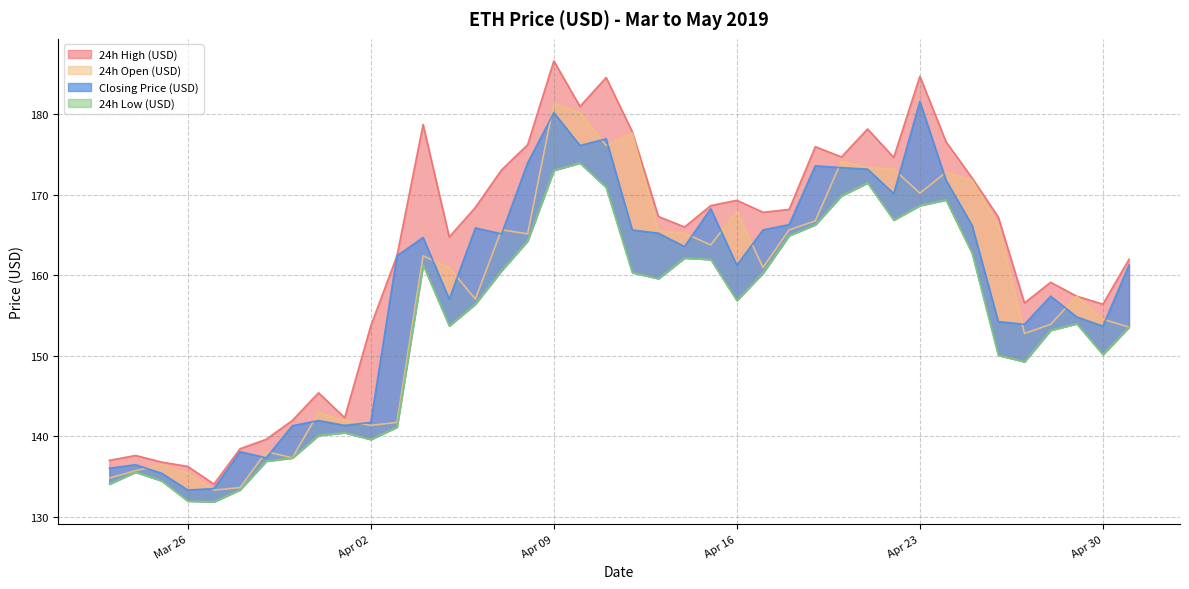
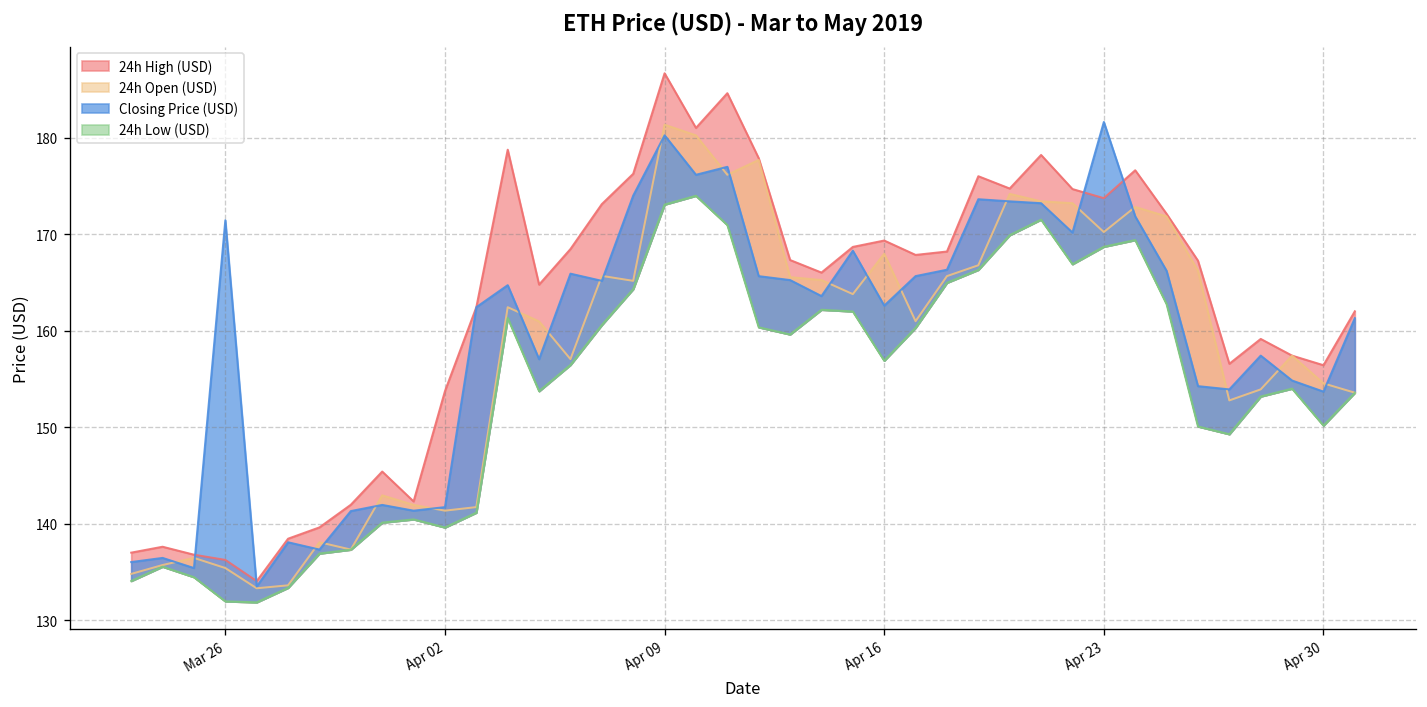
  {
    "24h High (USD)": {
      "Mar 26": 136,
      "Apr 02": 154,
      "Apr 09": 187,
      "Apr 16": 169,
-     "Apr 23": 185,
+     "Apr 23": 174,
      "Apr 30": 156
    },
    "24h Open (USD)": {
      "Mar 26": 135,
      "Apr 02": 141,
      "Apr 09": 181,
      "Apr 16": 168,
      "Apr 23": 170,
      "Apr 30": 155
    },
    "Closing Price (USD)": {
-     "Mar 26": 133,
+     "Mar 26": 171,
      "Apr 02": 142,
      "Apr 09": 180,
-     "Apr 16": 161,
+     "Apr 16": 163,
      "Apr 23": 182,
      "Apr 30": 154
    },
    "24h Low (USD)": {
      "Mar 26": 132,
      "Apr 02": 140,
      "Apr 09": 173,
      "Apr 16": 157,
      "Apr 23": 169,
      "Apr 30": 150
    }
  }
